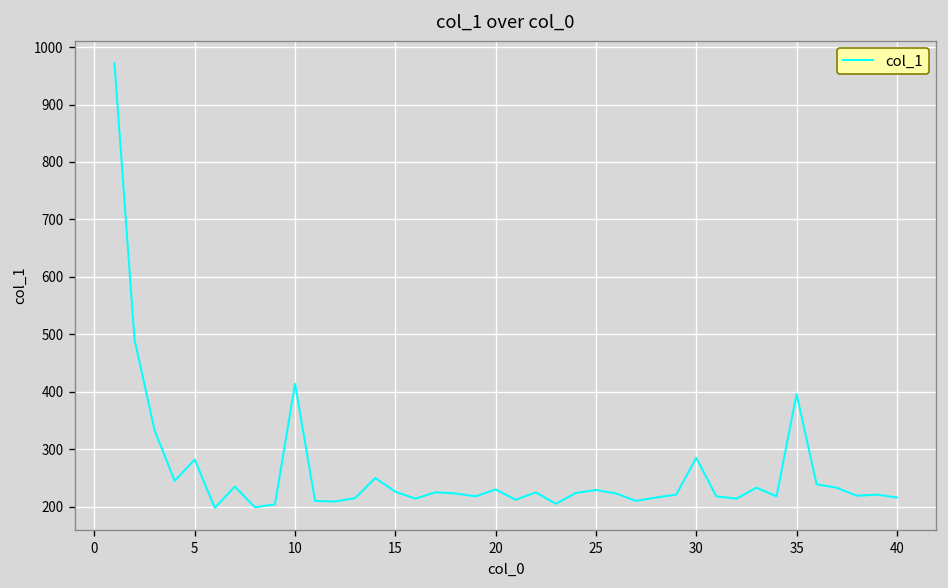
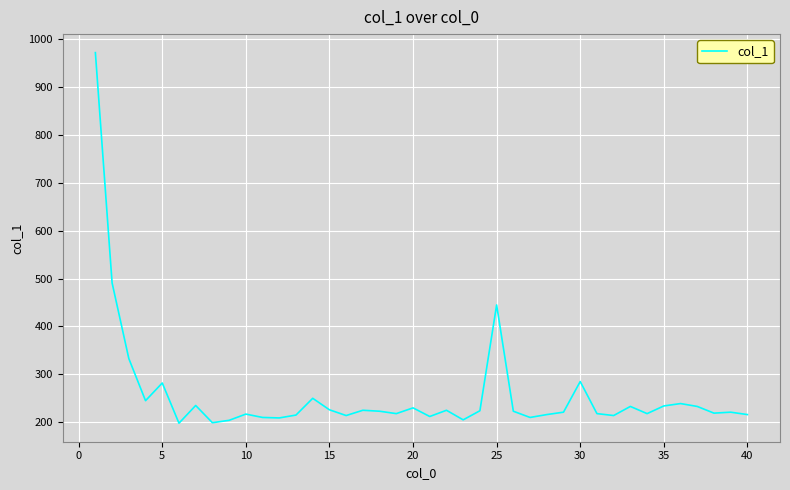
  {
    "5": 280,
-   "10": 410,
+   "10": 220,
    "15": 230,
    "20": 230,
-   "25": 230,
+   "25": 450,
    "30": 290,
-   "35": 400,
+   "35": 230,
    "40": 220
  }
